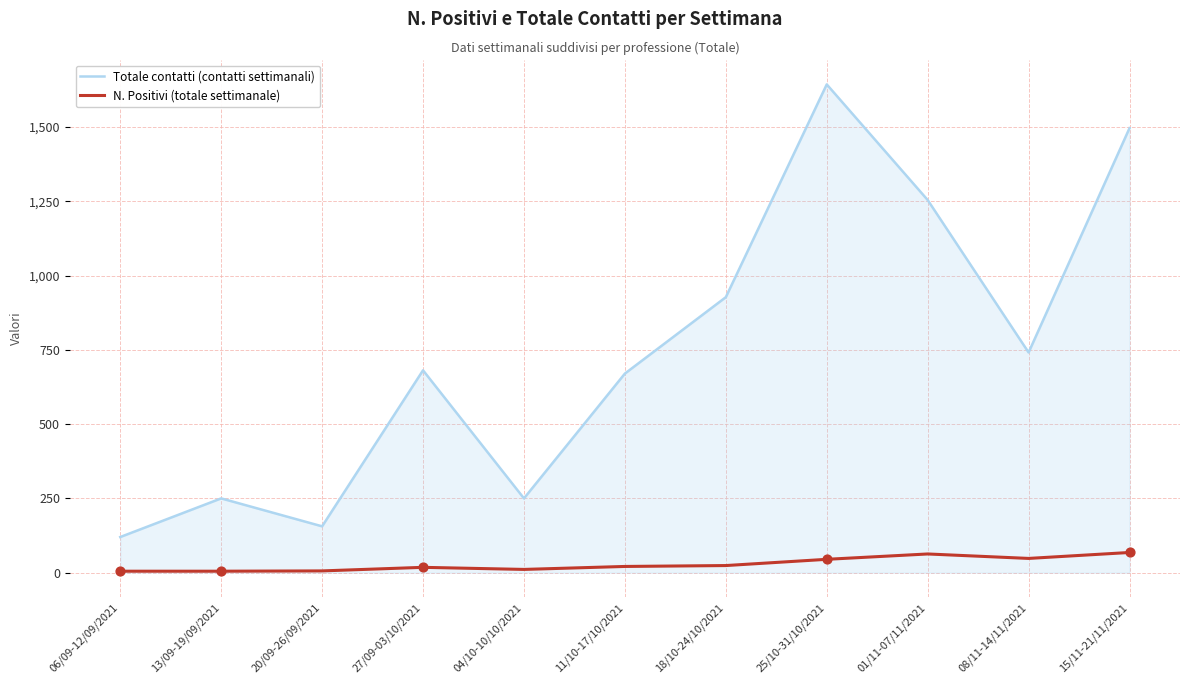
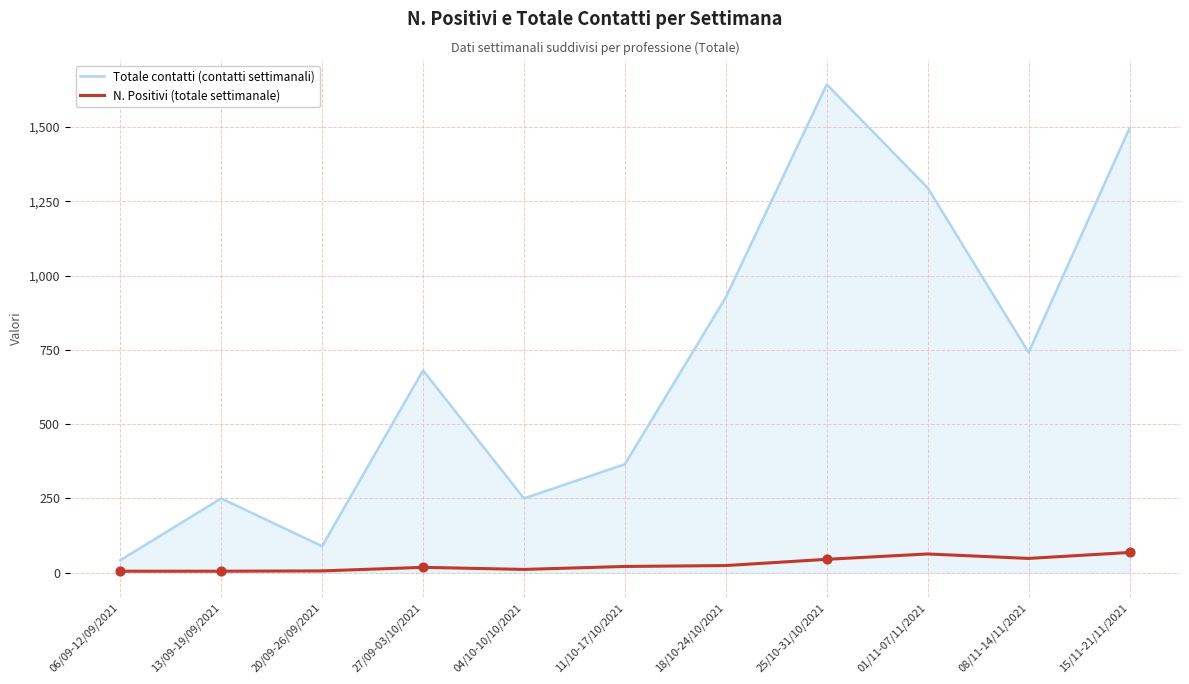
  {
    "Totale contatti (contatti settimanali)": {
-     "06/09-12/09/2021": "120",
+     "06/09-12/09/2021": "40",
      "13/09-19/09/2021": "250",
-     "20/09-26/09/2021": "160",
+     "20/09-26/09/2021": "90",
      "27/09-03/10/2021": "680",
      "04/10-10/10/2021": "250",
-     "11/10-17/10/2021": "670",
+     "11/10-17/10/2021": "370",
      "18/10-24/10/2021": "930",
      "25/10-31/10/2021": "1,640",
-     "01/11-07/11/2021": "1,250",
+     "01/11-07/11/2021": "1,300",
      "08/11-14/11/2021": "740",
      "15/11-21/11/2021": "1,500"
    }
  }
